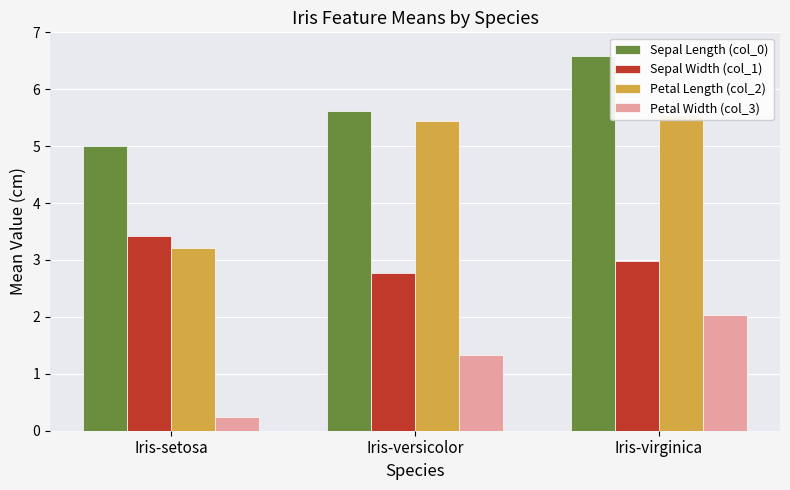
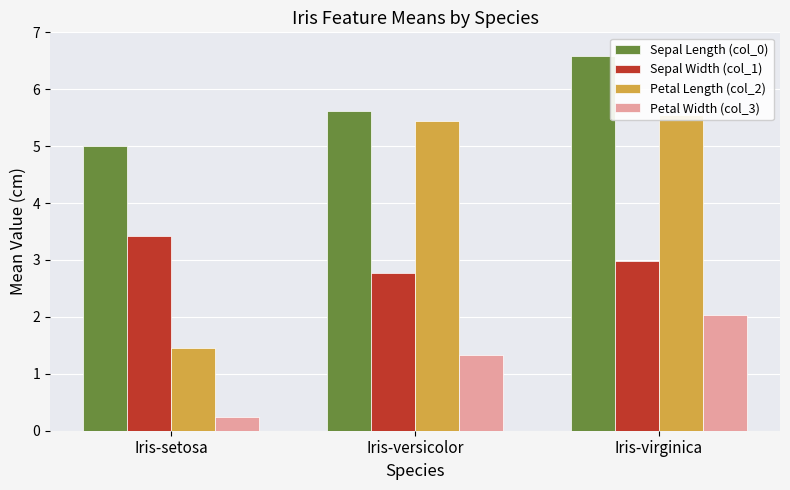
  {
    "Sepal Length (col_0)": {
      "Iris-setosa": 5.0,
      "Iris-versicolor": 5.6,
      "Iris-virginica": 6.6
    },
    "Sepal Width (col_1)": {
      "Iris-setosa": 3.4,
      "Iris-versicolor": 2.8,
      "Iris-virginica": 3.0
    },
    "Petal Length (col_2)": {
-     "Iris-setosa": 3.2,
+     "Iris-setosa": 1.5,
      "Iris-versicolor": 5.5
    },
    "Petal Width (col_3)": {
      "Iris-setosa": 0.2,
      "Iris-versicolor": 1.3,
      "Iris-virginica": 2.0
    }
  }
